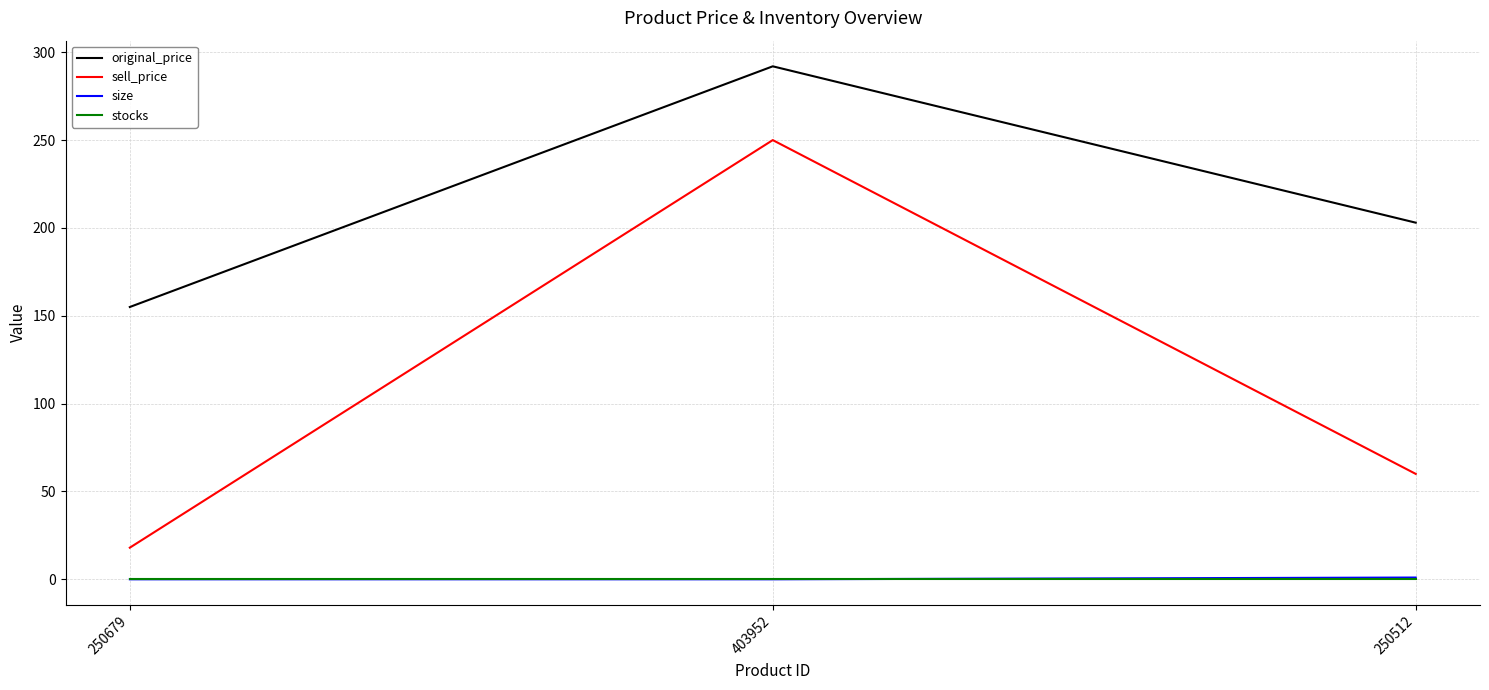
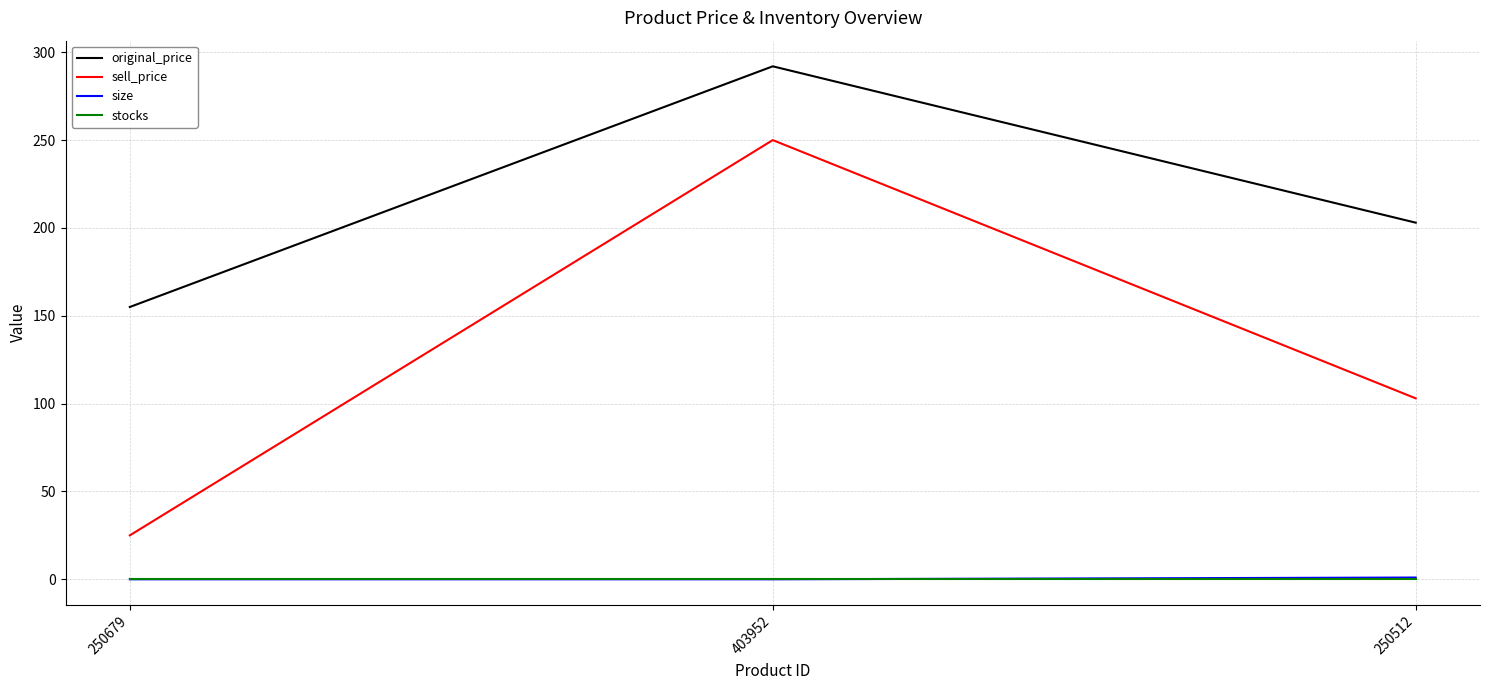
  {
    "original_price": {
      "250679": 155,
      "403952": 292,
      "250512": 203
    },
    "sell_price": {
-     "250679": 18,
+     "250679": 25,
      "403952": 250,
-     "250512": 60
+     "250512": 103
    }
  }
